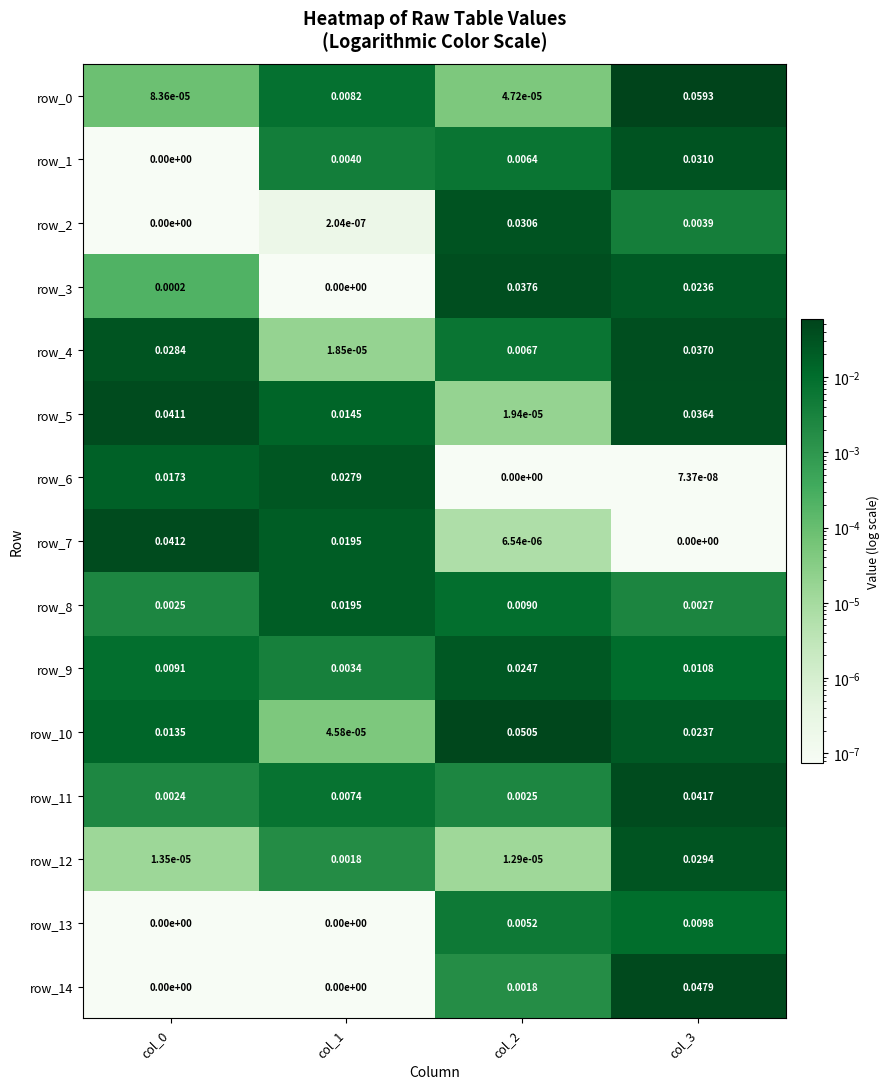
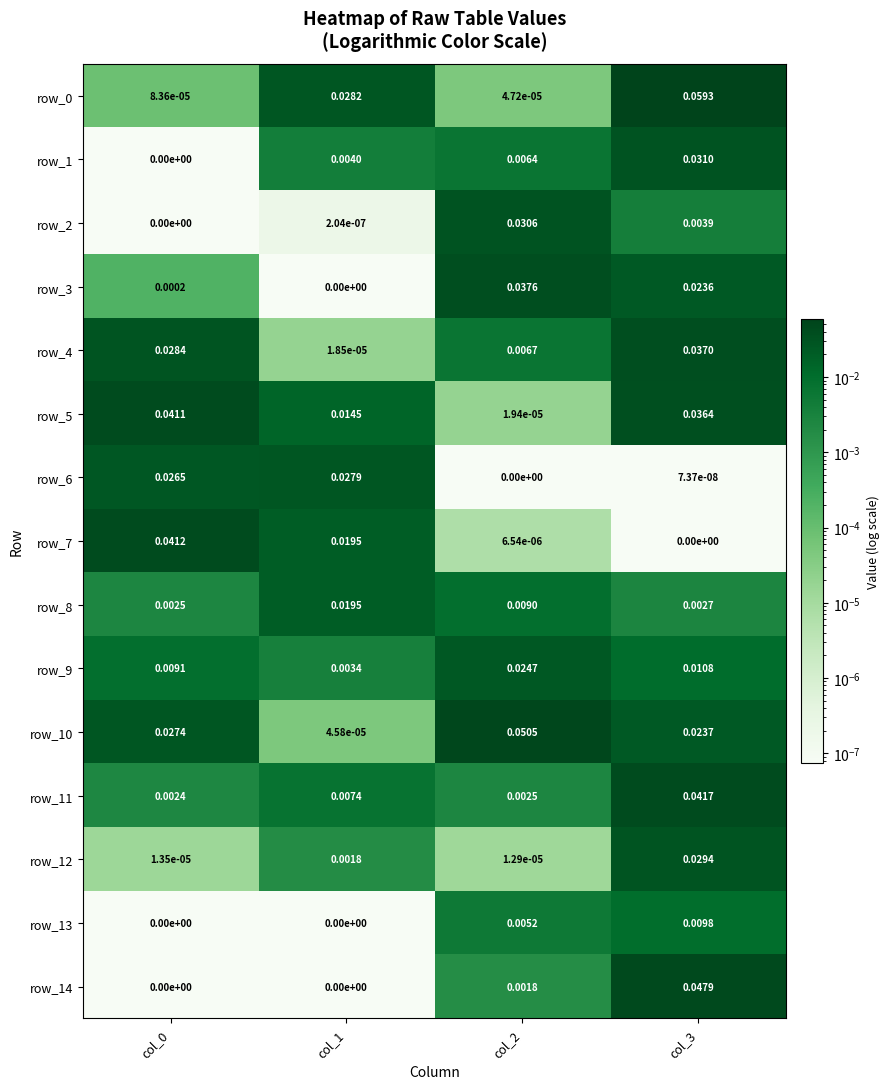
  {
    "row_0": {
      "col_0": "8.36e-05",
-     "col_1": "0.0082",
+     "col_1": "0.0282",
      "col_2": "4.72e-05",
      "col_3": "0.0593"
    },
    "row_1": {
      "col_0": "0.00e+00",
      "col_1": "0.0040",
      "col_2": "0.0064",
      "col_3": "0.0310"
    },
    "row_2": {
      "col_0": "0.00e+00",
      "col_1": "2.04e-07",
      "col_2": "0.0306",
      "col_3": "0.0039"
    },
    "row_3": {
      "col_0": "0.0002",
      "col_1": "0.00e+00",
      "col_2": "0.0376",
      "col_3": "0.0236"
    },
    "row_4": {
      "col_0": "0.0284",
      "col_1": "1.85e-05",
      "col_2": "0.0067",
      "col_3": "0.0370"
    },
    "row_5": {
      "col_0": "0.0411",
      "col_1": "0.0145",
      "col_2": "1.94e-05",
      "col_3": "0.0364"
    },
    "row_6": {
-     "col_0": "0.0173",
+     "col_0": "0.0265",
      "col_1": "0.0279",
      "col_2": "0.00e+00",
      "col_3": "7.37e-08"
    },
    "row_7": {
      "col_0": "0.0412",
      "col_1": "0.0195",
      "col_2": "6.54e-06",
      "col_3": "0.00e+00"
    },
    "row_8": {
      "col_0": "0.0025",
      "col_1": "0.0195",
      "col_2": "0.0090",
      "col_3": "0.0027"
    },
    "row_9": {
      "col_0": "0.0091",
      "col_1": "0.0034",
      "col_2": "0.0247",
      "col_3": "0.0108"
    },
    "row_10": {
-     "col_0": "0.0135",
+     "col_0": "0.0274",
      "col_1": "4.58e-05",
      "col_2": "0.0505",
      "col_3": "0.0237"
    },
    "row_11": {
      "col_0": "0.0024",
      "col_1": "0.0074",
      "col_2": "0.0025",
      "col_3": "0.0417"
    },
    "row_12": {
      "col_0": "1.35e-05",
      "col_1": "0.0018",
      "col_2": "1.29e-05",
      "col_3": "0.0294"
    },
    "row_13": {
      "col_0": "0.00e+00",
      "col_1": "0.00e+00",
      "col_2": "0.0052",
      "col_3": "0.0098"
    },
    "row_14": {
      "col_0": "0.00e+00",
      "col_1": "0.00e+00",
      "col_2": "0.0018",
      "col_3": "0.0479"
    }
  }
